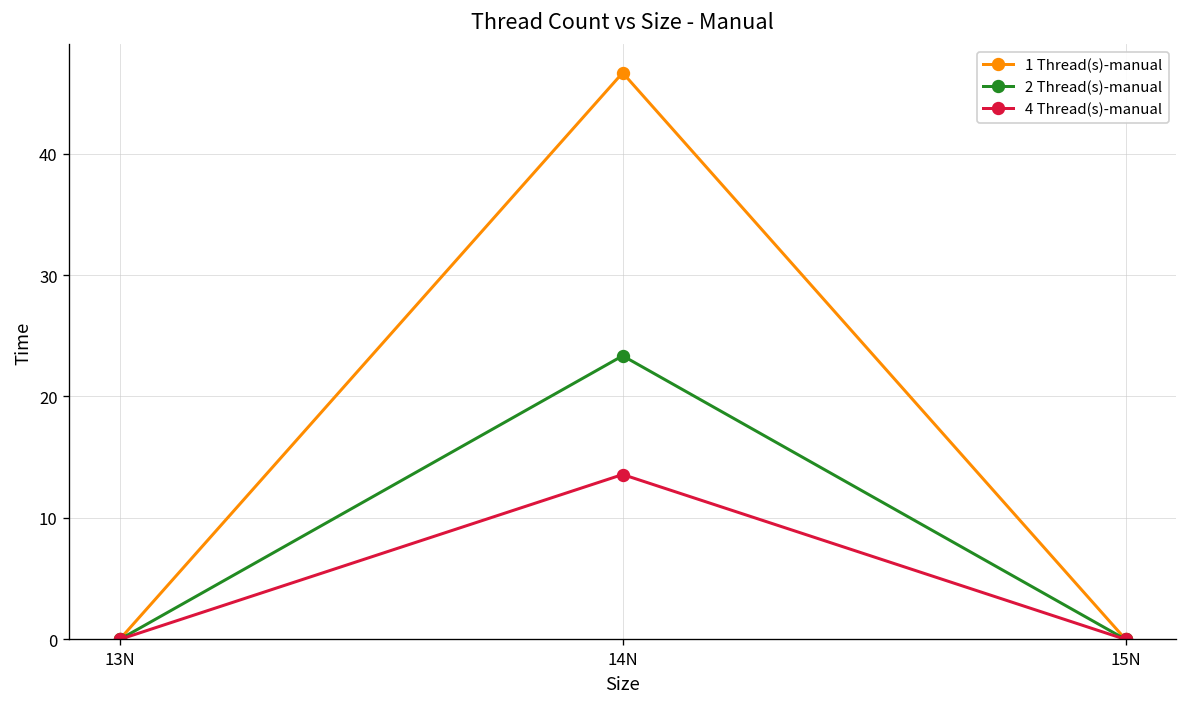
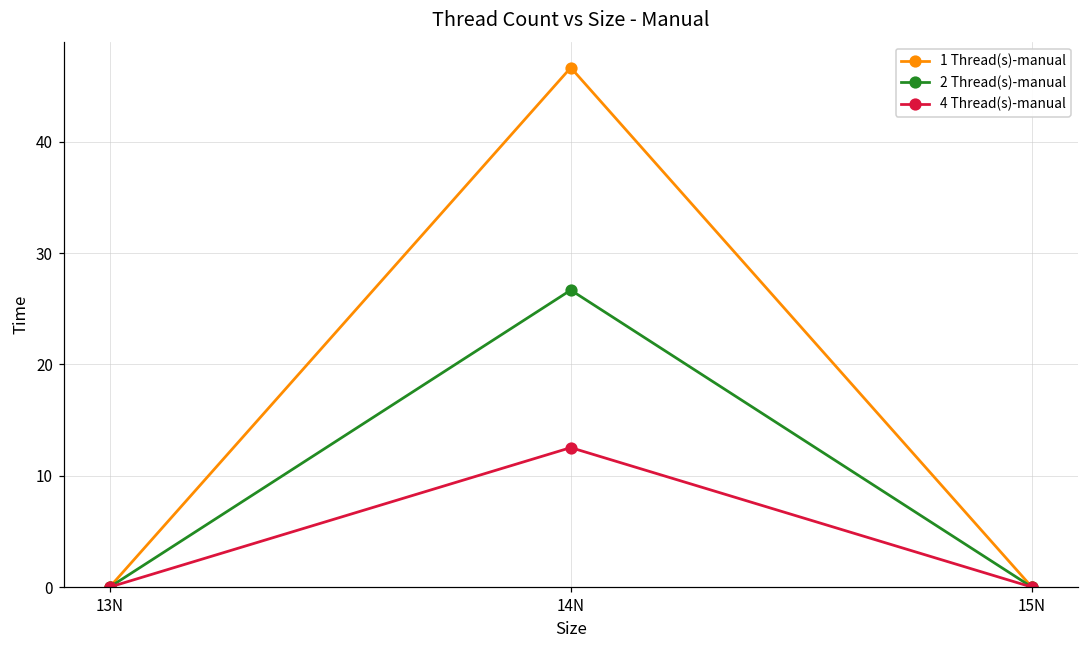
  {
    "1 Thread(s)-manual": {
      "14N": 46.6
    },
    "2 Thread(s)-manual": {
-     "14N": 23.4
+     "14N": 26.7
    },
    "4 Thread(s)-manual": {
-     "14N": 13.6
+     "14N": 12.5
    }
  }
